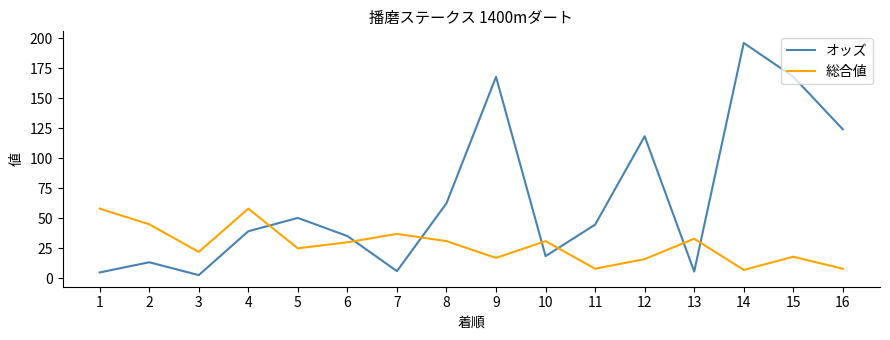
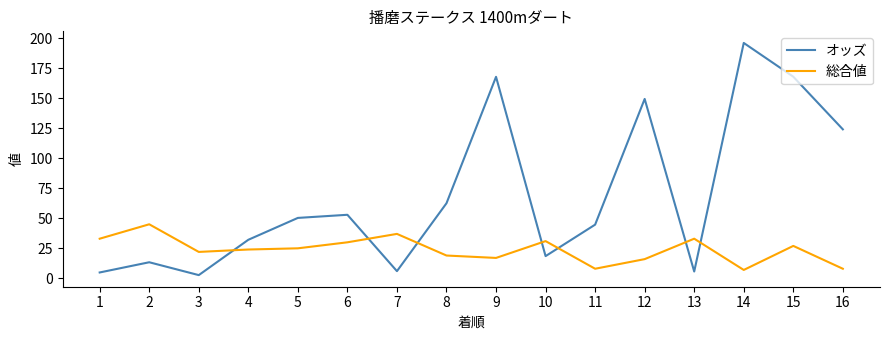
  {
    "オッズ": {
      "1": 5,
      "2": 13,
      "3": 3,
-     "4": 39,
+     "4": 32,
      "5": 50,
-     "6": 35,
+     "6": 53,
      "7": 6,
      "8": 63,
      "9": 168,
      "10": 19,
      "11": 45,
-     "12": 118,
+     "12": 149,
      "13": 6,
      "14": 196,
      "16": 124
    },
    "総合値": {
-     "1": 58,
+     "1": 33,
      "2": 45,
      "3": 22,
-     "4": 58,
+     "4": 24,
      "5": 25,
      "6": 30,
      "7": 37,
-     "8": 31,
+     "8": 19,
      "9": 17,
      "10": 31,
      "11": 8,
      "12": 16,
      "13": 33,
      "14": 7,
-     "15": 18,
+     "15": 27,
      "16": 8
    }
  }
